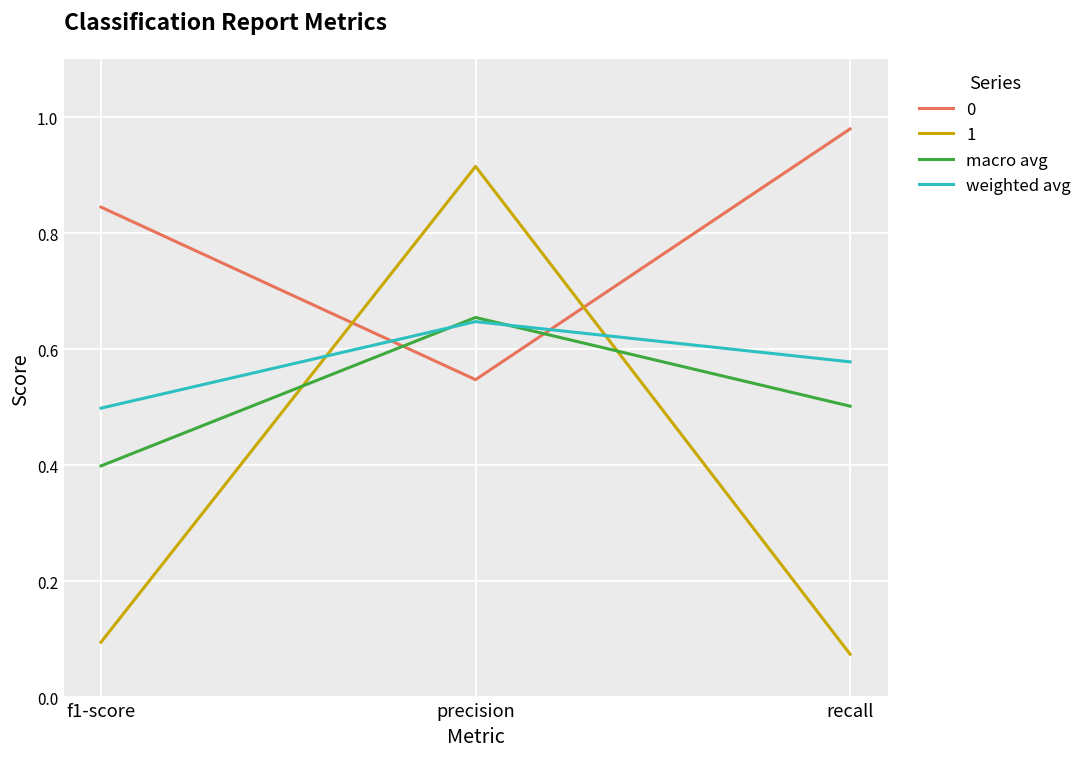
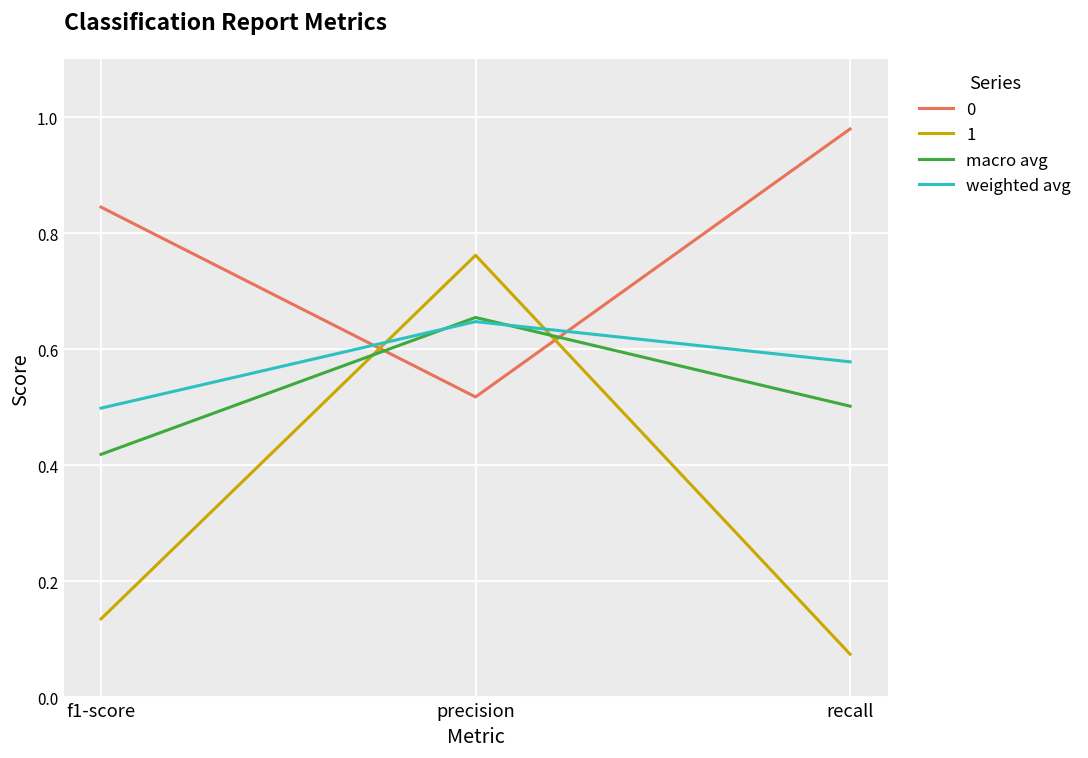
  {
    "0": {
      "f1-score": 0.84,
-     "precision": 0.55,
+     "precision": 0.52,
      "recall": 0.98
    },
    "1": {
-     "f1-score": 0.09,
-     "precision": 0.92,
+     "f1-score": 0.13,
+     "precision": 0.76,
      "recall": 0.07
    },
    "macro avg": {
-     "f1-score": 0.40,
+     "f1-score": 0.42,
      "precision": 0.65,
      "recall": 0.50
    },
    "weighted avg": {
      "f1-score": 0.50,
      "precision": 0.65,
      "recall": 0.58
    }
  }
